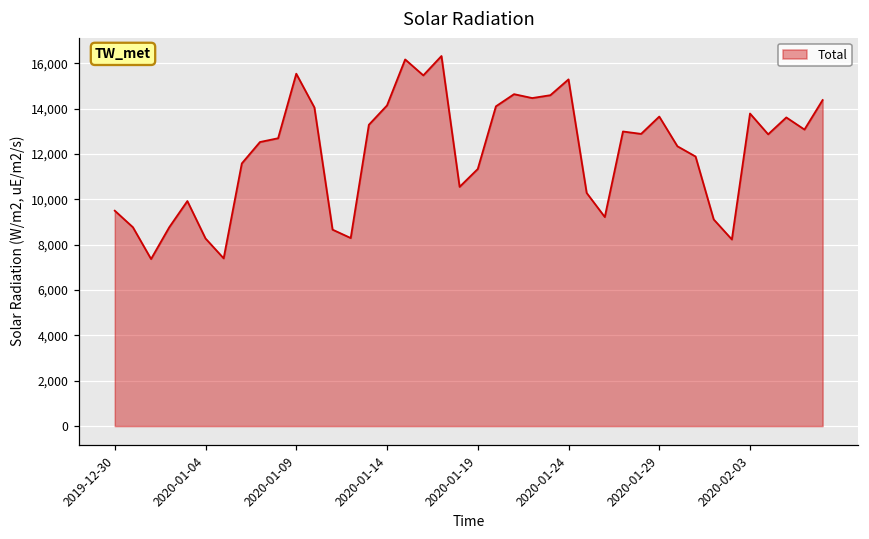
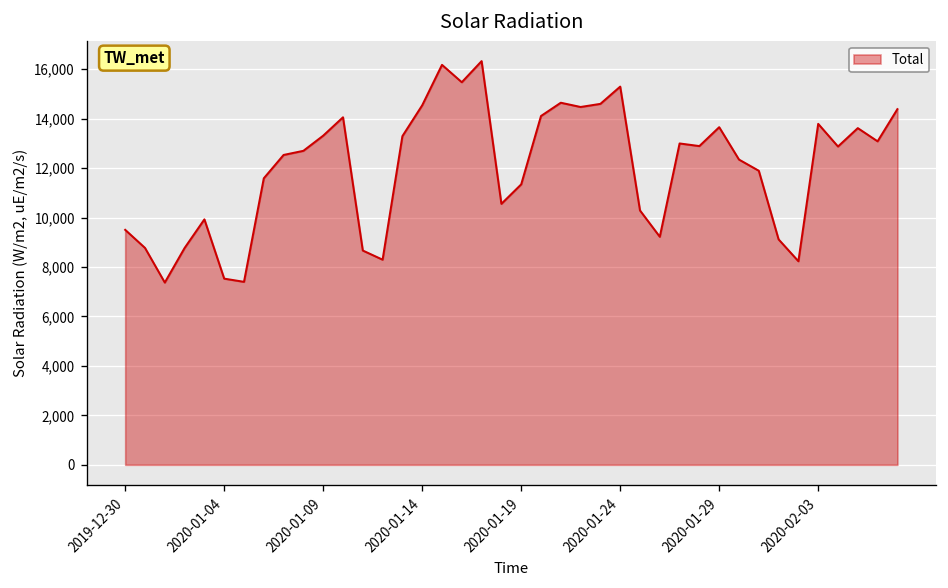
  {
    "2019-12-30": "9,500",
-   "2020-01-04": "8,300",
-   "2020-01-09": "15,500",
-   "2020-01-14": "14,100",
+   "2020-01-04": "7,500",
+   "2020-01-09": "13,300",
+   "2020-01-14": "14,500",
    "2020-01-19": "11,300",
    "2020-01-24": "15,300",
    "2020-01-29": "13,700",
    "2020-02-03": "13,800"
  }
